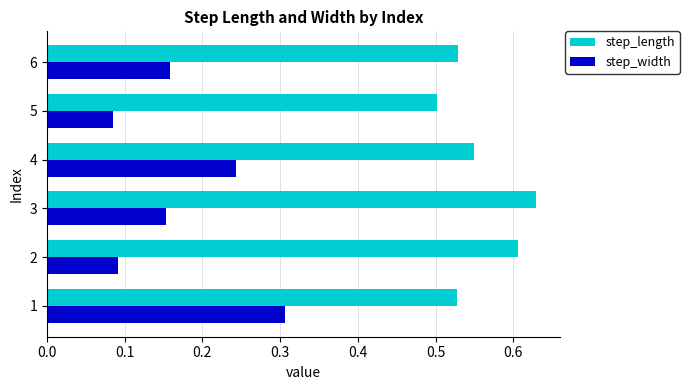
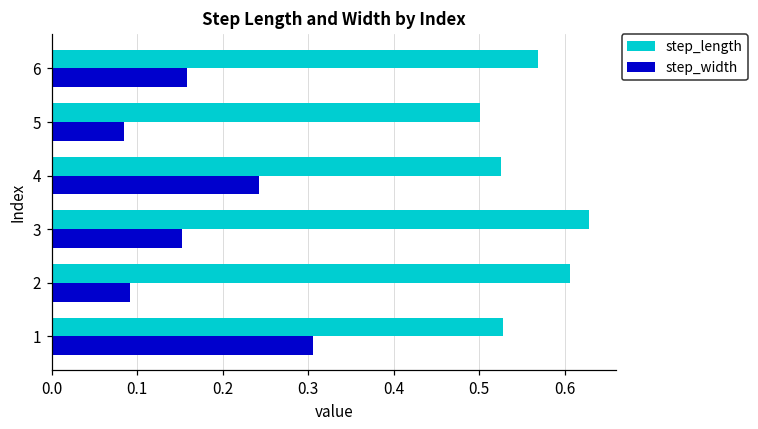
  {
    "step_length": {
-     "6": 0.53,
+     "6": 0.57,
      "5": 0.50,
-     "4": 0.55,
+     "4": 0.53,
      "3": 0.63,
      "2": 0.61,
      "1": 0.53
    },
    "step_width": {
      "6": 0.16,
      "5": 0.08,
      "4": 0.24,
      "3": 0.15,
      "2": 0.09,
      "1": 0.31
    }
  }
